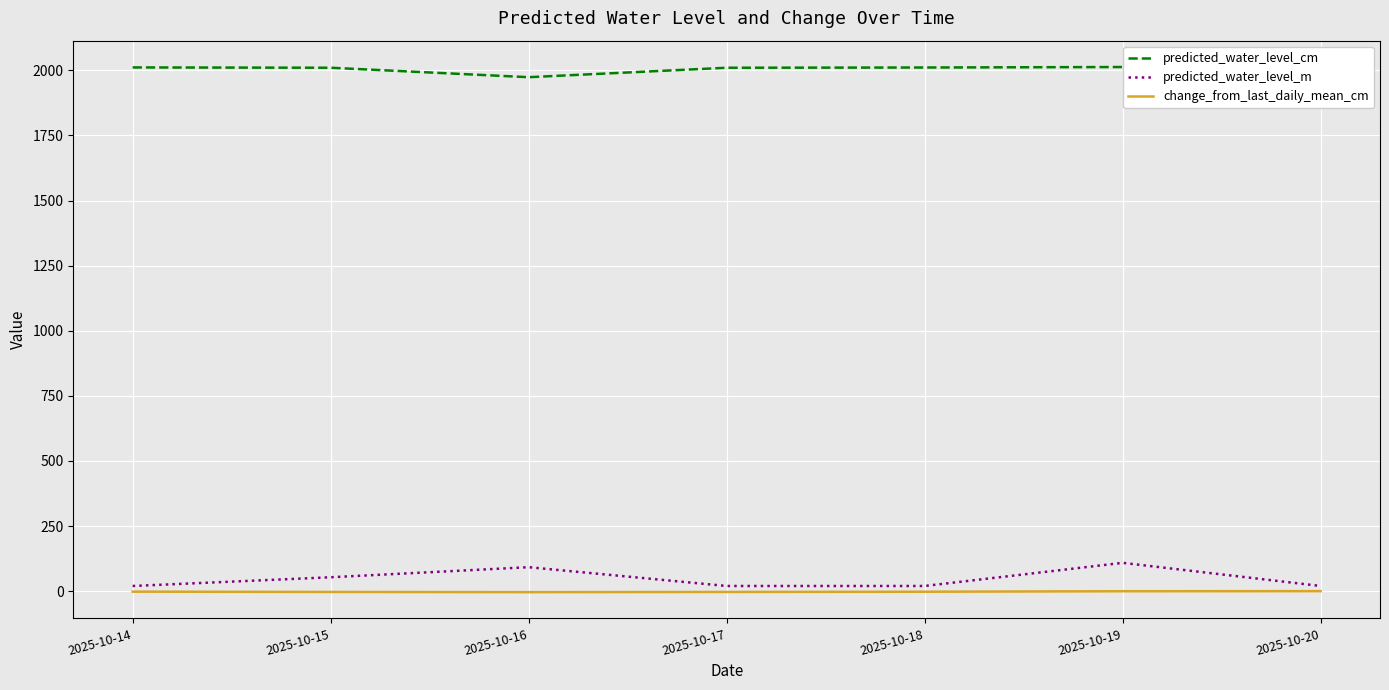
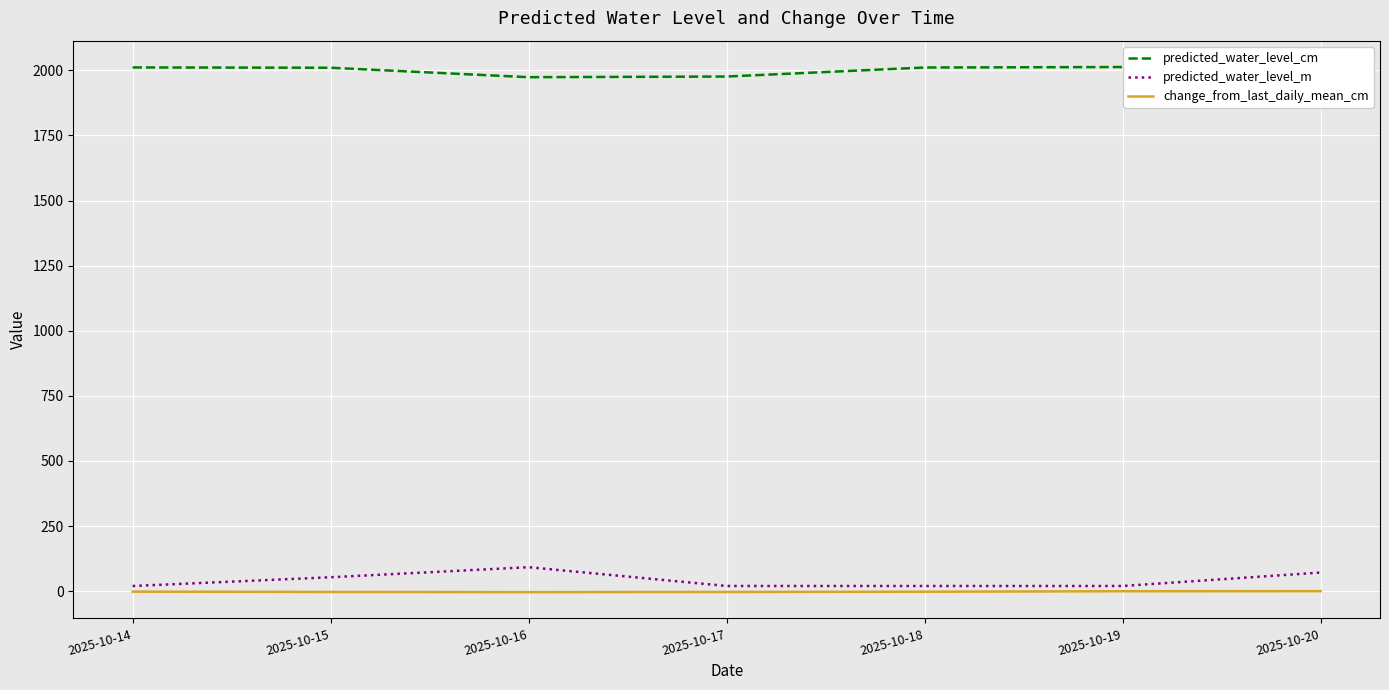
  {
    "predicted_water_level_cm": {
      "2025-10-14": 2010,
      "2025-10-15": 2010,
      "2025-10-16": 1970,
-     "2025-10-17": 2010,
+     "2025-10-17": 1980,
      "2025-10-18": 2010,
      "2025-10-19": 2010
    },
    "predicted_water_level_m": {
      "2025-10-14": 20,
      "2025-10-15": 50,
      "2025-10-16": 90,
      "2025-10-17": 20,
      "2025-10-18": 20,
-     "2025-10-19": 110,
-     "2025-10-20": 20
+     "2025-10-19": 20,
+     "2025-10-20": 70
    },
    "change_from_last_daily_mean_cm": {
      "2025-10-14": 0,
      "2025-10-15": 0,
      "2025-10-16": 0,
      "2025-10-17": 0,
      "2025-10-18": 0,
      "2025-10-19": 0,
      "2025-10-20": 0
    }
  }
